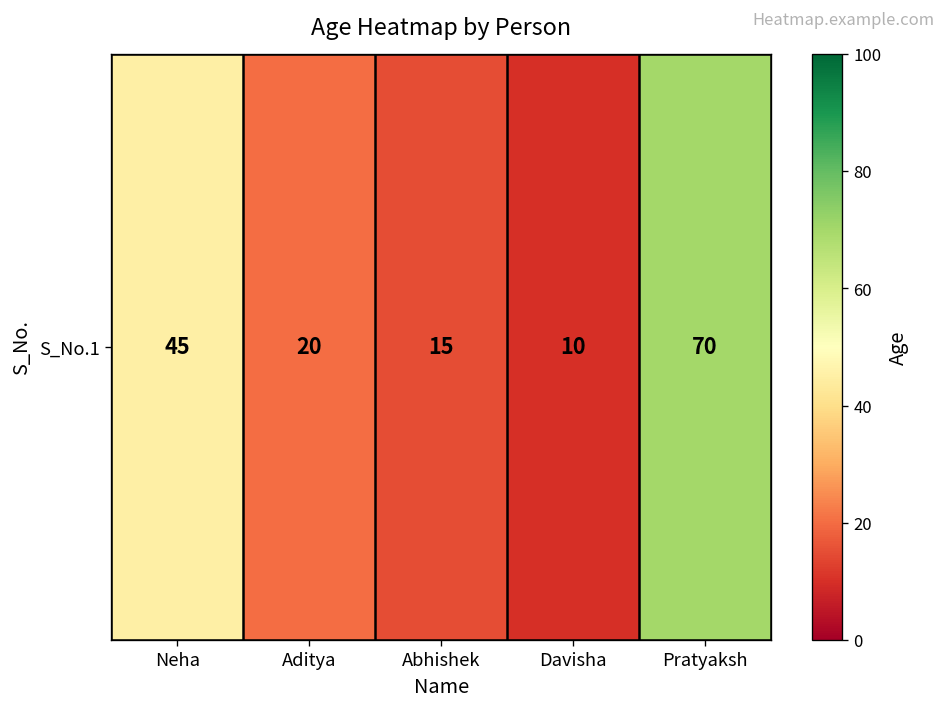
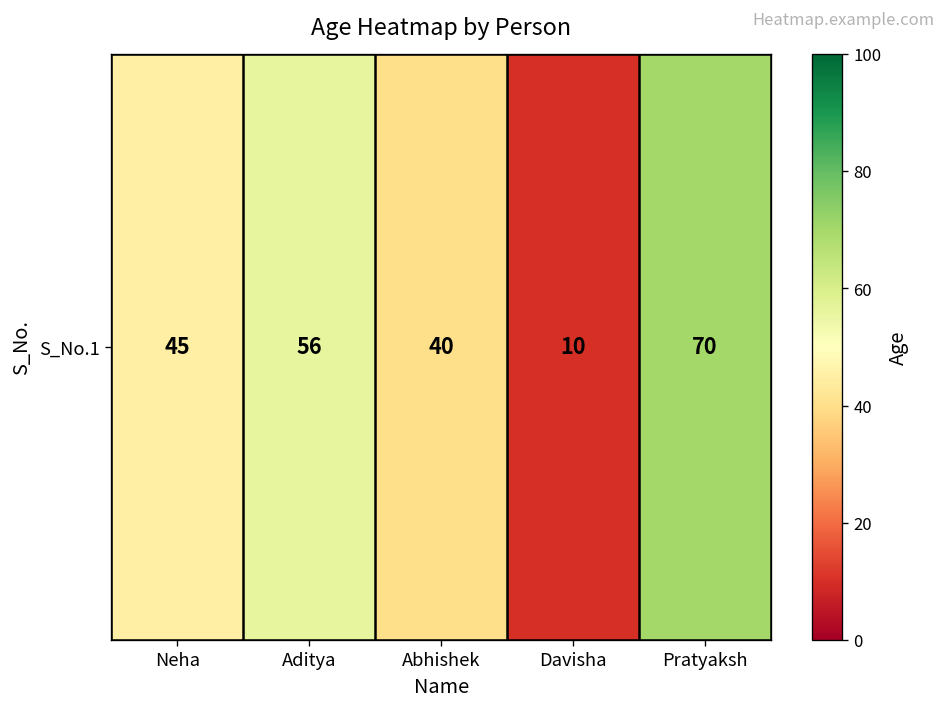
  {
    "S_No.1": {
      "Neha": 45,
-     "Aditya": 20,
-     "Abhishek": 15,
+     "Aditya": 56,
+     "Abhishek": 40,
      "Davisha": 10,
      "Pratyaksh": 70
    }
  }
